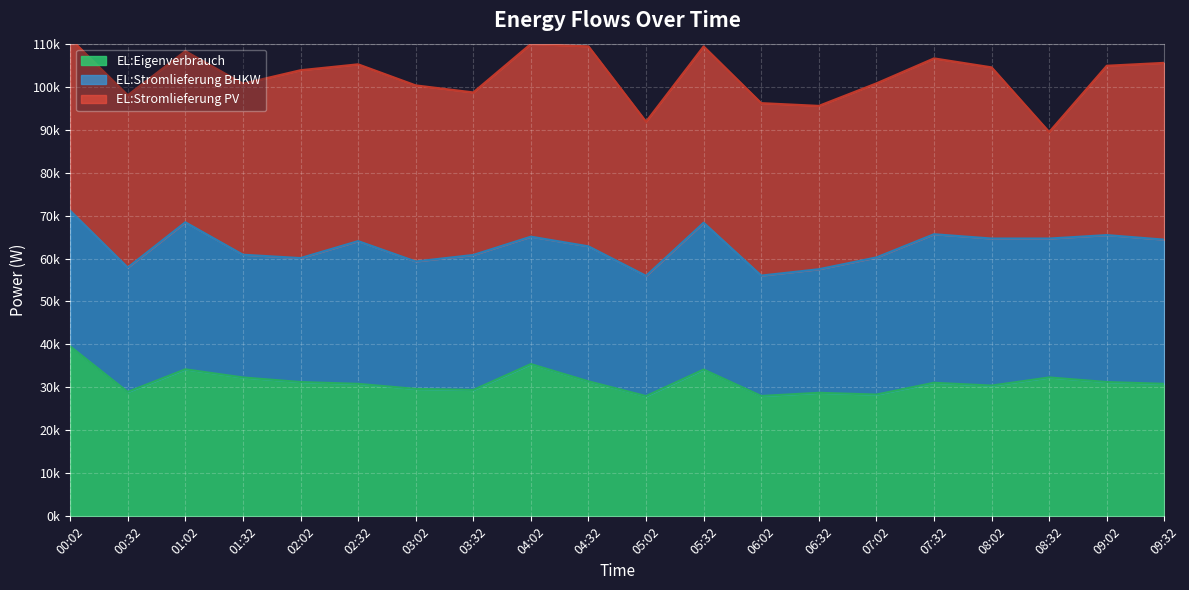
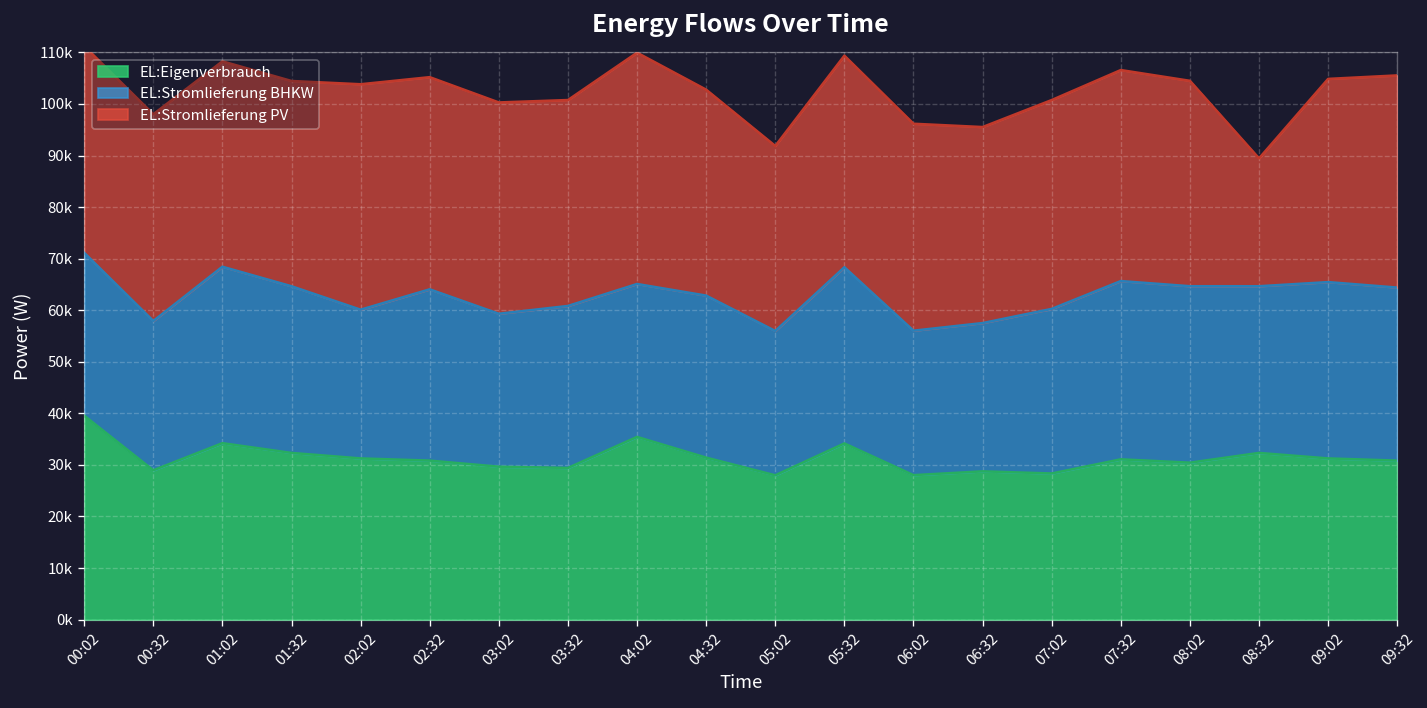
  {
    "EL:Eigenverbrauch": {
      "00:02": 40000,
      "00:32": 29000,
      "01:02": 34000,
      "01:32": 32000,
      "02:02": 31000,
      "02:32": 31000,
      "03:02": 30000,
      "03:32": 29000,
      "04:02": 35000,
      "04:32": 31000,
      "05:02": 28000,
      "05:32": 34000,
      "06:02": 28000,
      "06:32": 29000,
      "07:02": 28000,
      "07:32": 31000,
      "08:02": 30000,
      "08:32": 32000,
      "09:02": 31000,
      "09:32": 31000
    },
    "EL:Stromlieferung BHKW": {
      "00:02": 32000,
      "00:32": 29000,
      "01:02": 34000,
-     "01:32": 29000,
+     "01:32": 32000,
      "02:02": 29000,
      "02:32": 33000,
      "03:02": 30000,
      "03:32": 31000,
      "04:02": 30000,
      "04:32": 31000,
      "05:02": 28000,
      "05:32": 34000,
      "06:02": 28000,
      "06:32": 29000,
      "07:02": 32000,
      "07:32": 35000,
      "08:02": 34000,
      "08:32": 32000,
      "09:02": 34000,
      "09:32": 34000
    },
    "EL:Stromlieferung PV": {
      "02:02": 44000,
      "02:32": 41000,
      "03:02": 41000,
-     "03:32": 38000,
+     "03:32": 40000,
      "04:02": 45000,
-     "04:32": 47000,
+     "04:32": 40000,
      "05:02": 36000,
      "05:32": 41000,
      "06:02": 40000,
      "06:32": 38000,
      "07:02": 41000,
      "07:32": 41000,
      "08:02": 40000,
      "08:32": 25000,
      "09:02": 39000,
      "09:32": 41000
    }
  }
